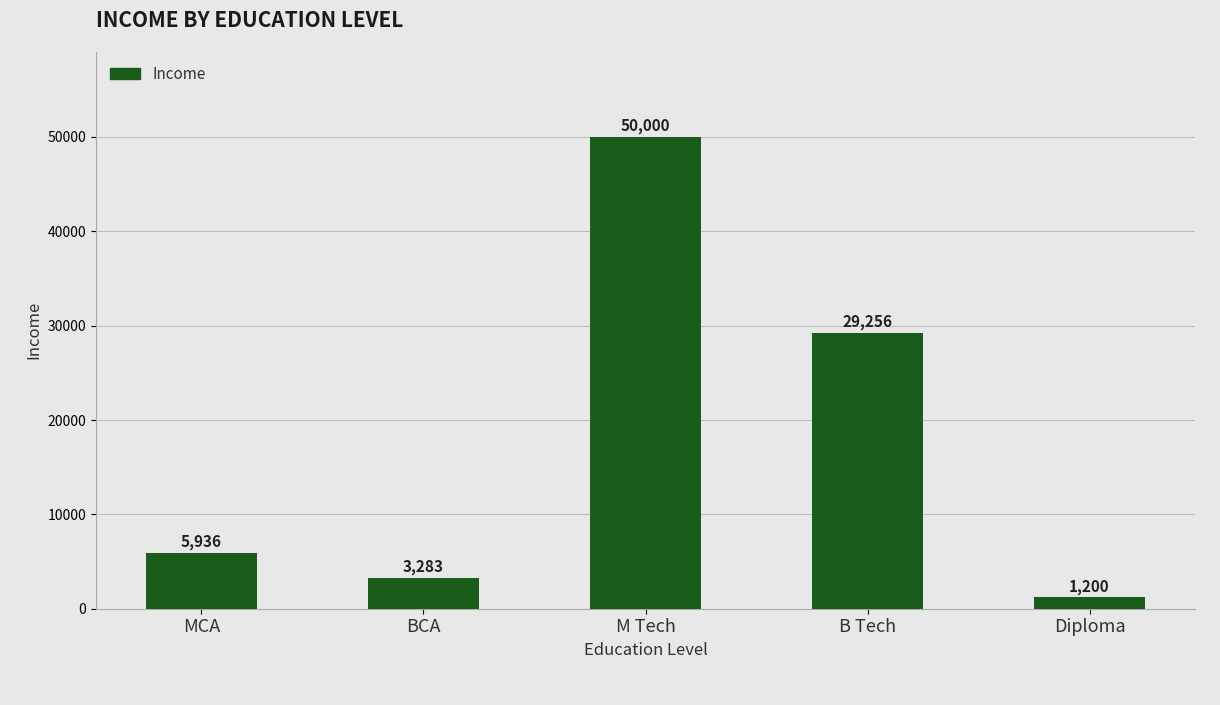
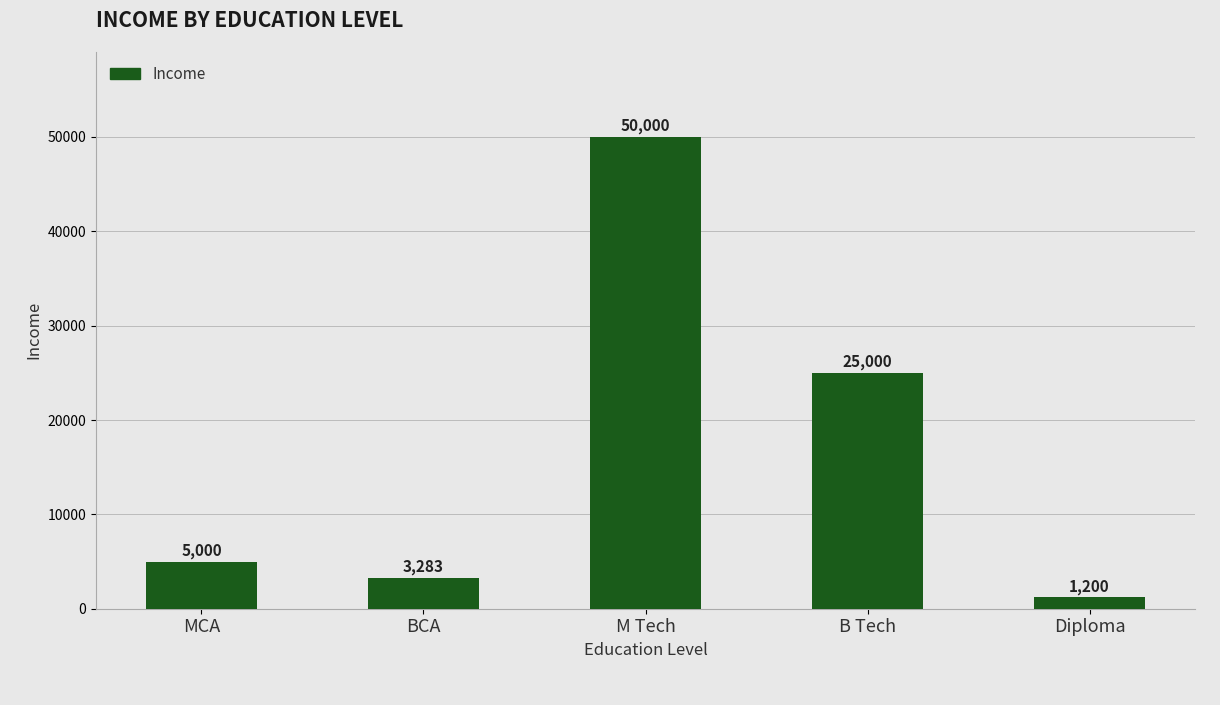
  {
-   "MCA": "5,936",
+   "MCA": "5,000",
    "BCA": "3,283",
    "M Tech": "50,000",
-   "B Tech": "29,256",
+   "B Tech": "25,000",
    "Diploma": "1,200"
  }
